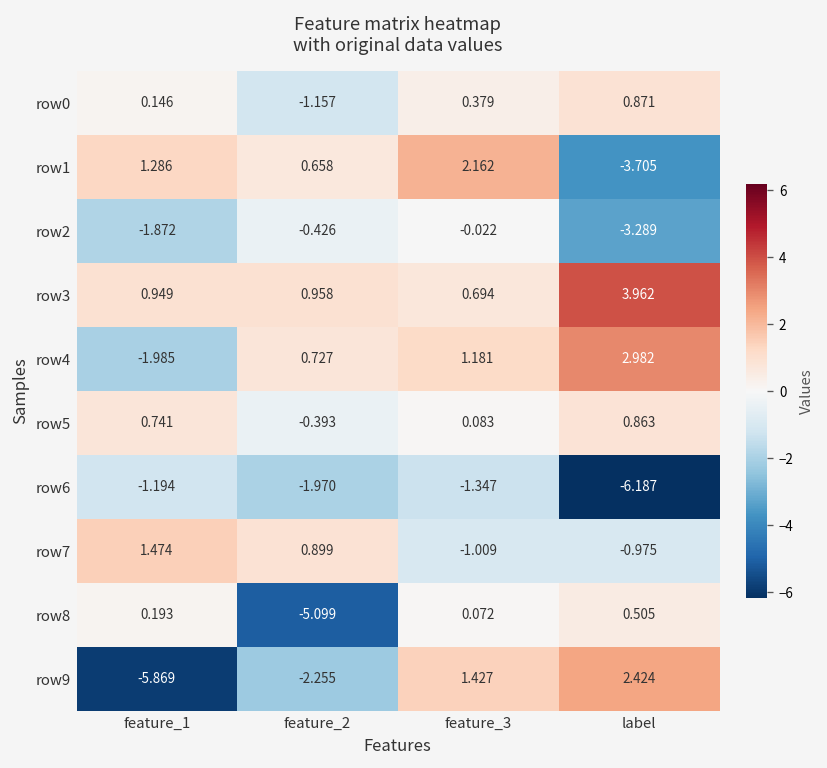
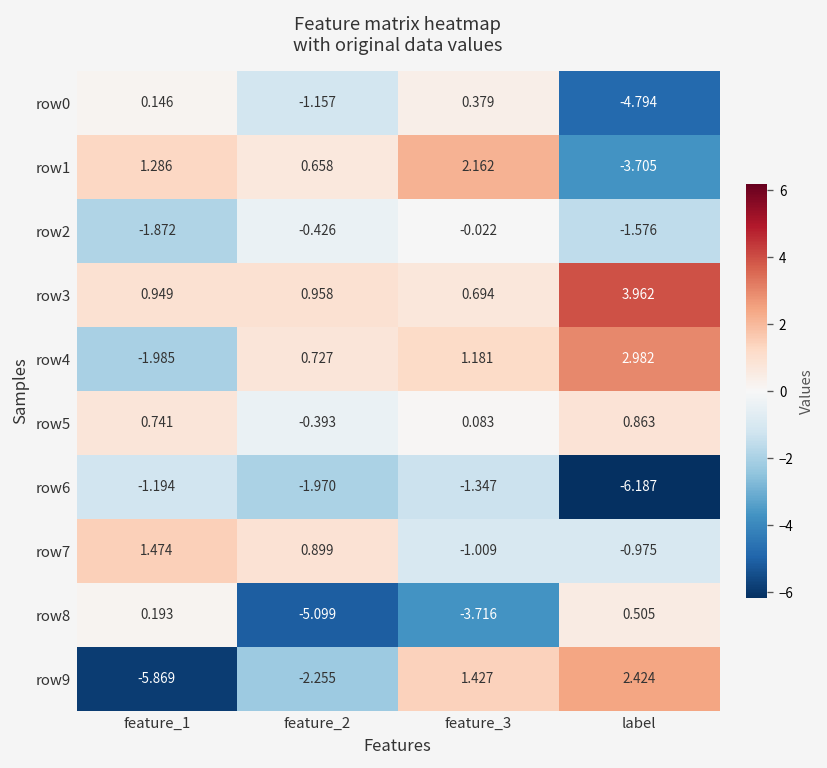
  {
    "row0": {
      "feature_1": 0.146,
      "feature_2": -1.157,
      "feature_3": 0.379,
-     "label": 0.871
+     "label": -4.794
    },
    "row1": {
      "feature_1": 1.286,
      "feature_2": 0.658,
      "feature_3": 2.162,
      "label": -3.705
    },
    "row2": {
      "feature_1": -1.872,
      "feature_2": -0.426,
      "feature_3": -0.022,
-     "label": -3.289
+     "label": -1.576
    },
    "row3": {
      "feature_1": 0.949,
      "feature_2": 0.958,
      "feature_3": 0.694,
      "label": 3.962
    },
    "row4": {
      "feature_1": -1.985,
      "feature_2": 0.727,
      "feature_3": 1.181,
      "label": 2.982
    },
    "row5": {
      "feature_1": 0.741,
      "feature_2": -0.393,
      "feature_3": 0.083,
      "label": 0.863
    },
    "row6": {
      "feature_1": -1.194,
      "feature_2": -1.970,
      "feature_3": -1.347,
      "label": -6.187
    },
    "row7": {
      "feature_1": 1.474,
      "feature_2": 0.899,
      "feature_3": -1.009,
      "label": -0.975
    },
    "row8": {
      "feature_1": 0.193,
      "feature_2": -5.099,
-     "feature_3": 0.072,
+     "feature_3": -3.716,
      "label": 0.505
    },
    "row9": {
      "feature_1": -5.869,
      "feature_2": -2.255,
      "feature_3": 1.427,
      "label": 2.424
    }
  }
